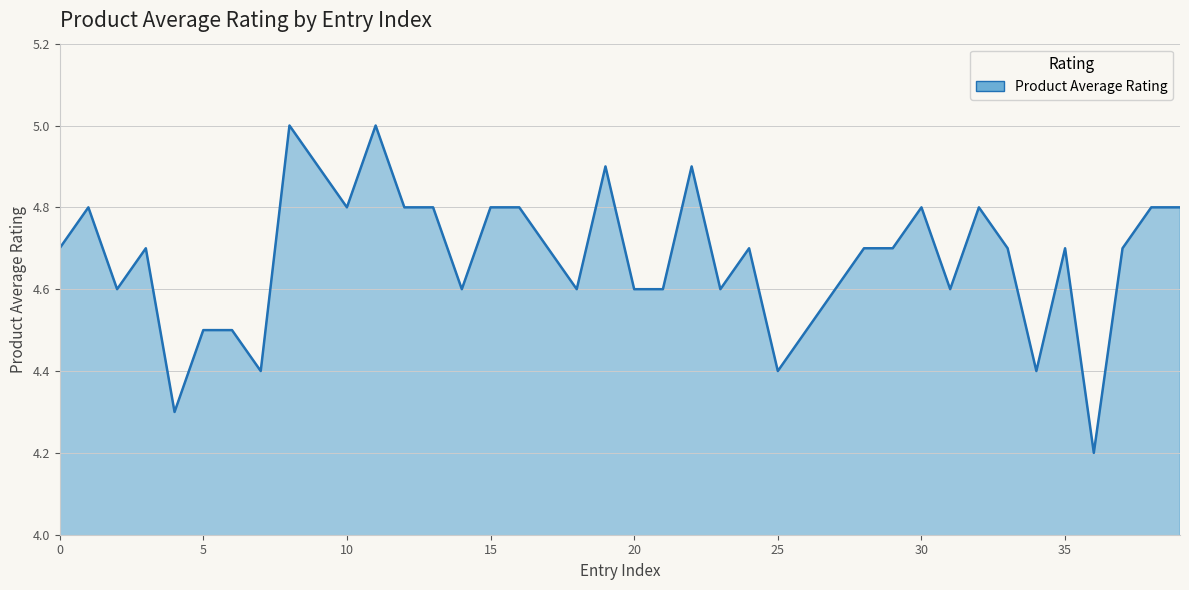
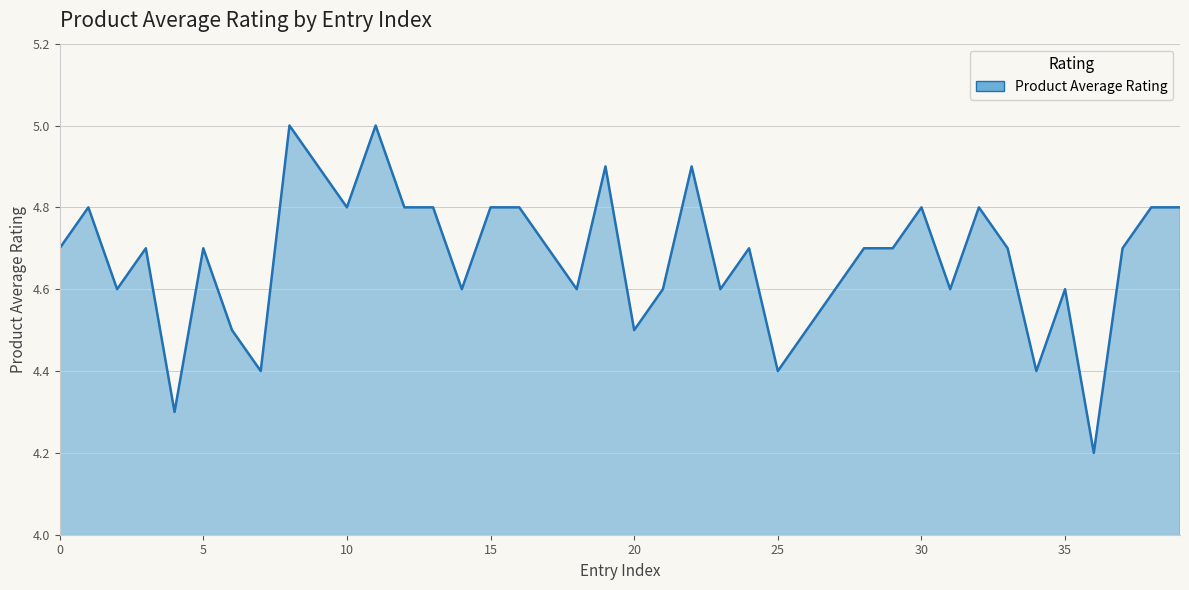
  {
    "0": 4.7,
-   "5": 4.5,
+   "5": 4.7,
    "10": 4.8,
    "15": 4.8,
-   "20": 4.6,
+   "20": 4.5,
    "25": 4.4,
    "30": 4.8,
-   "35": 4.7
+   "35": 4.6
  }
